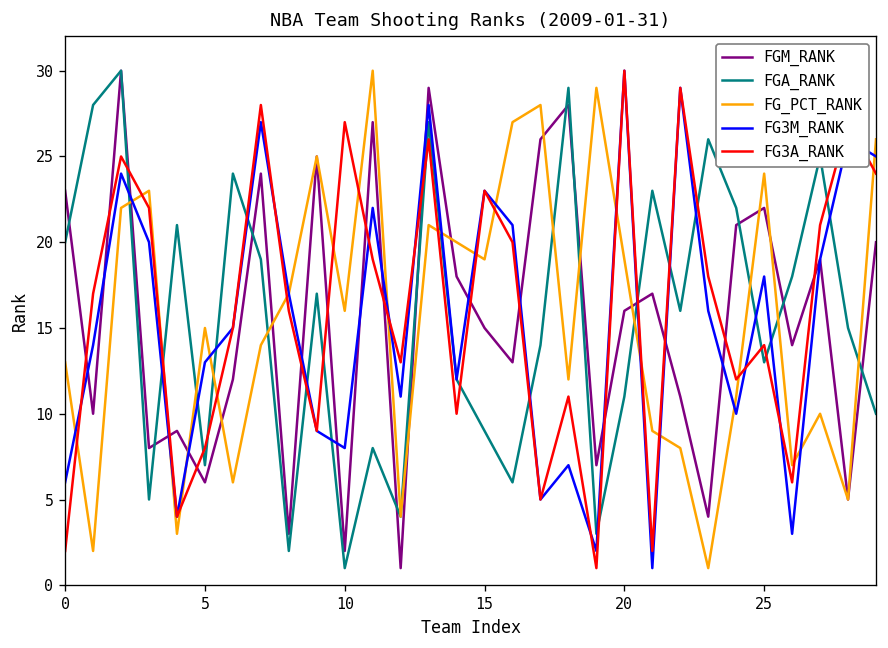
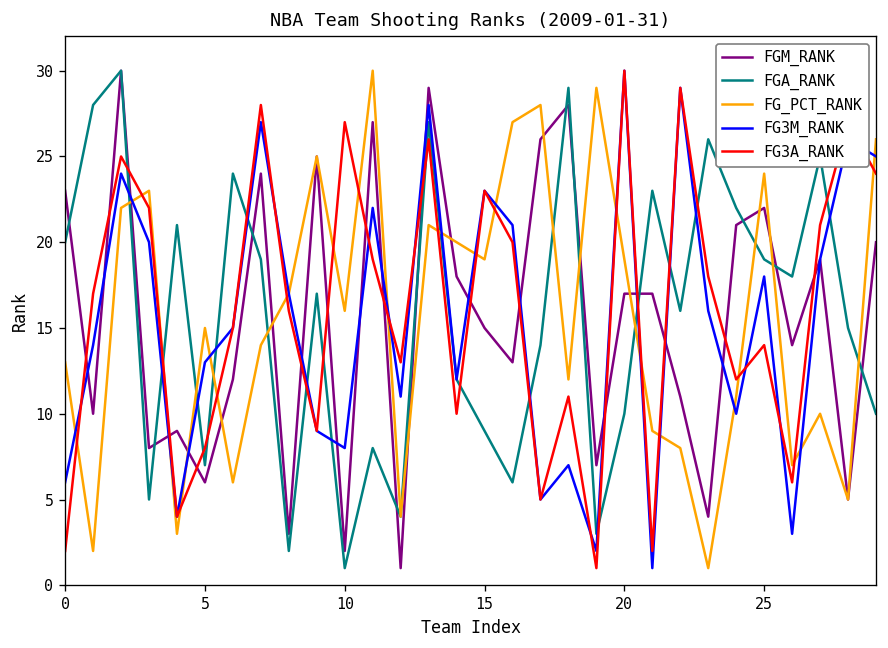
  {
    "FGM_RANK": {
      "0": 23,
      "5": 6,
      "10": 2,
      "15": 15,
-     "20": 16,
+     "20": 17,
      "25": 22
    },
    "FGA_RANK": {
      "0": 20,
      "5": 7,
      "10": 1,
      "15": 9,
-     "20": 11,
-     "25": 13
+     "20": 10,
+     "25": 19
    },
    "FG_PCT_RANK": {
      "0": 13,
      "5": 15,
      "10": 16,
      "15": 19,
      "20": 19,
      "25": 24
    },
    "FG3M_RANK": {
      "0": 6,
      "5": 13,
      "10": 8,
      "25": 18
    },
    "FG3A_RANK": {
      "0": 2,
      "5": 8,
      "10": 27,
      "25": 14
    }
  }
